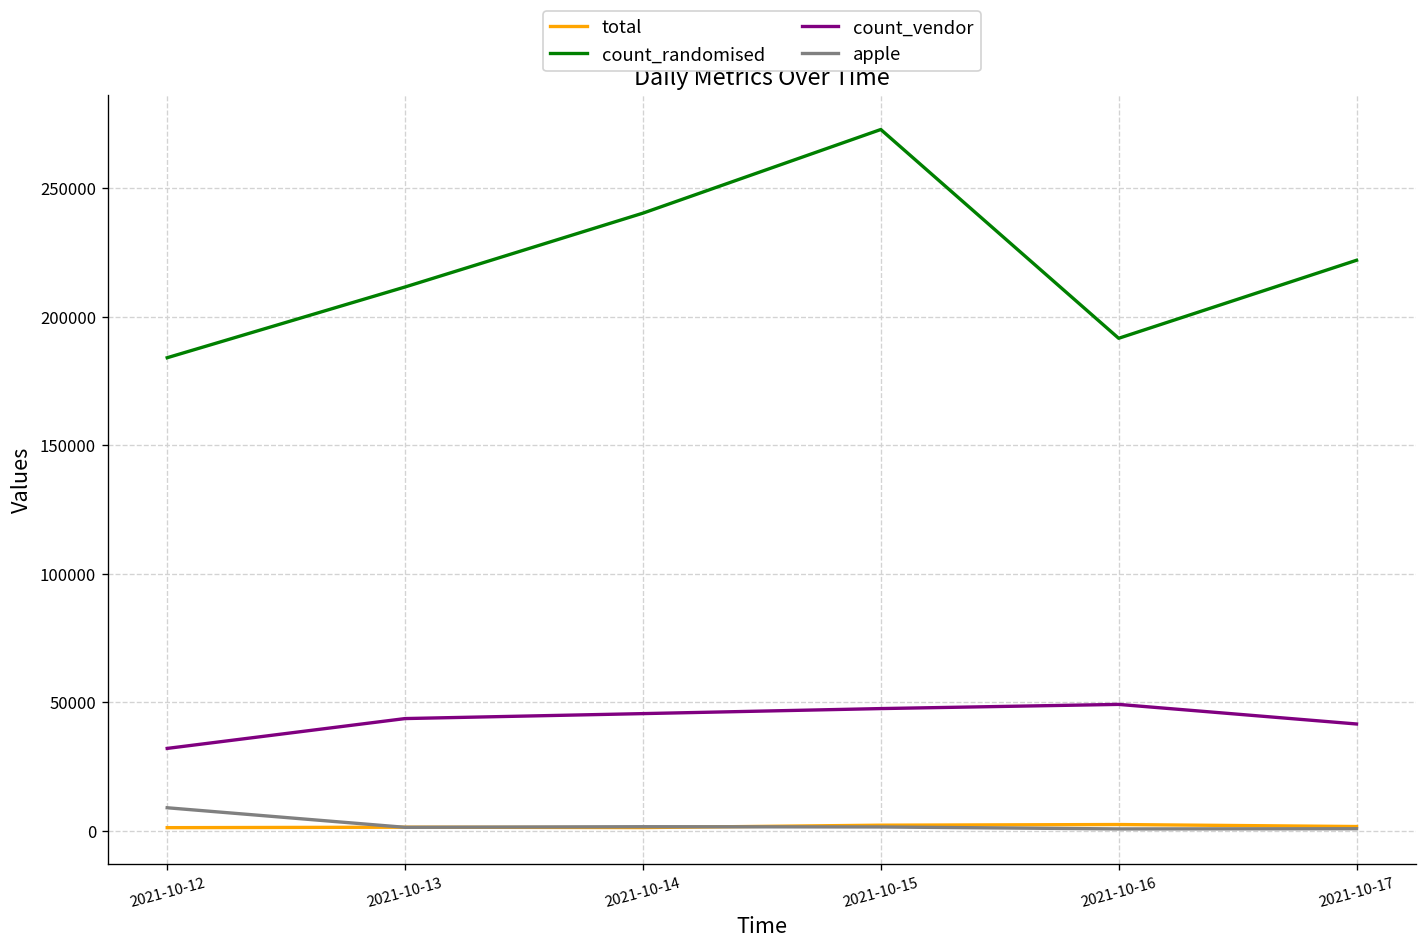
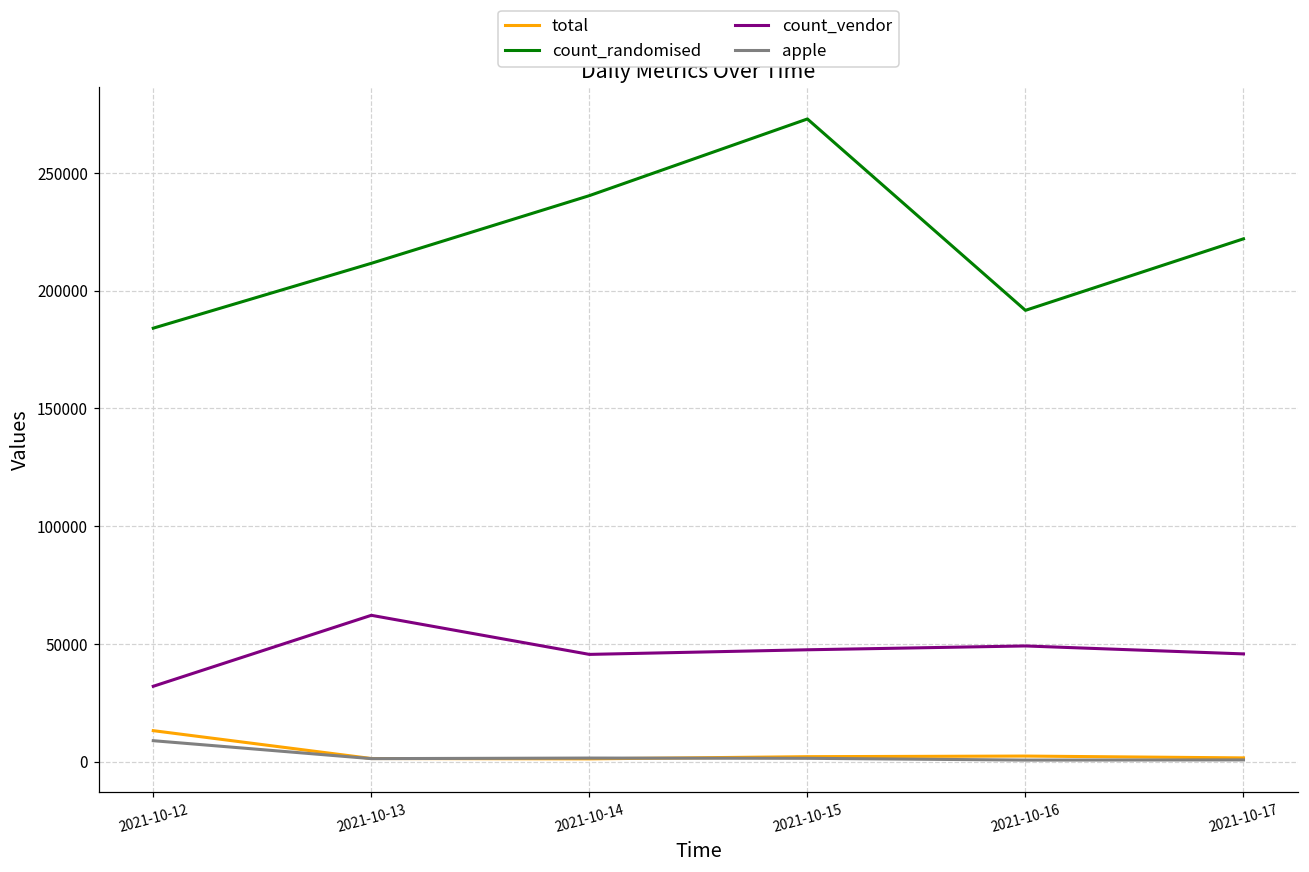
  {
    "total": {
-     "2021-10-12": 1000,
+     "2021-10-12": 13000,
      "2021-10-16": 2000
    },
    "count_randomised": {
      "2021-10-12": 184000,
      "2021-10-13": 212000,
      "2021-10-14": 240000,
      "2021-10-15": 273000,
      "2021-10-16": 192000,
      "2021-10-17": 222000
    },
    "count_vendor": {
      "2021-10-12": 32000,
-     "2021-10-13": 44000,
+     "2021-10-13": 62000,
      "2021-10-14": 46000,
      "2021-10-15": 47000,
      "2021-10-16": 49000,
-     "2021-10-17": 41000
+     "2021-10-17": 46000
    },
    "apple": {
      "2021-10-12": 9000,
      "2021-10-16": 1000
    }
  }
